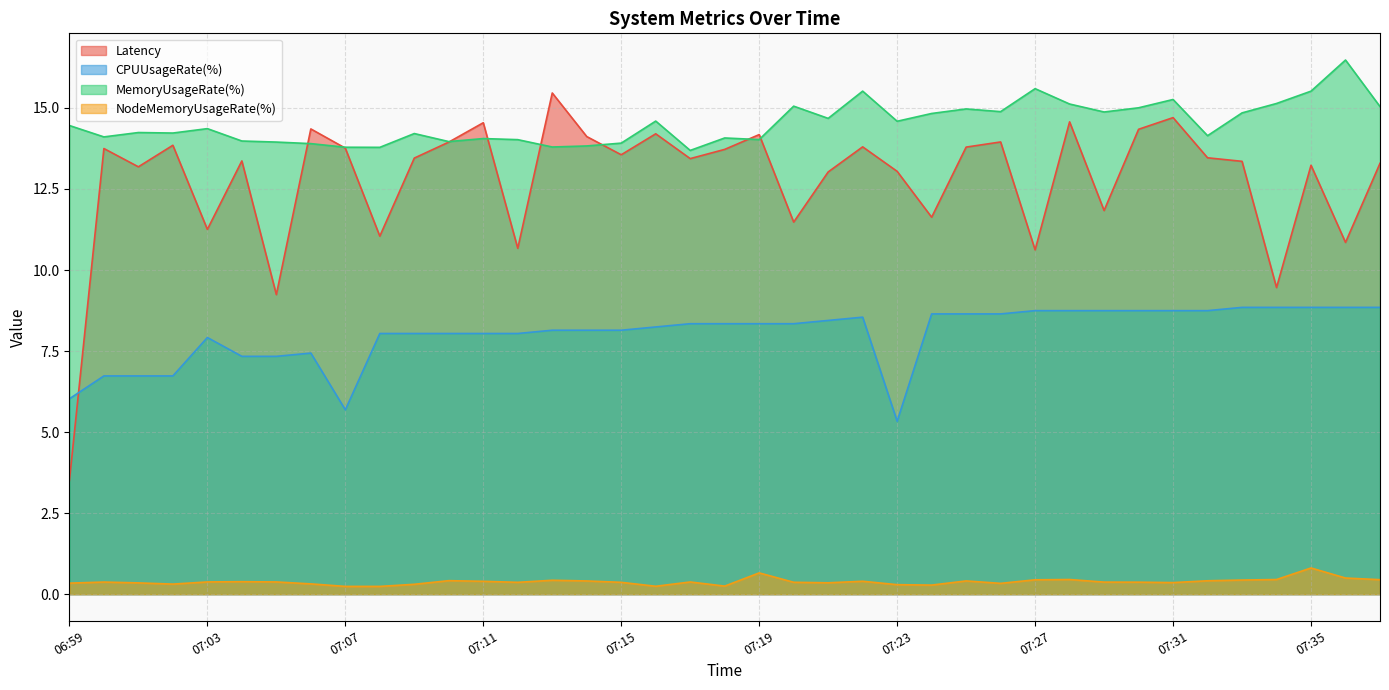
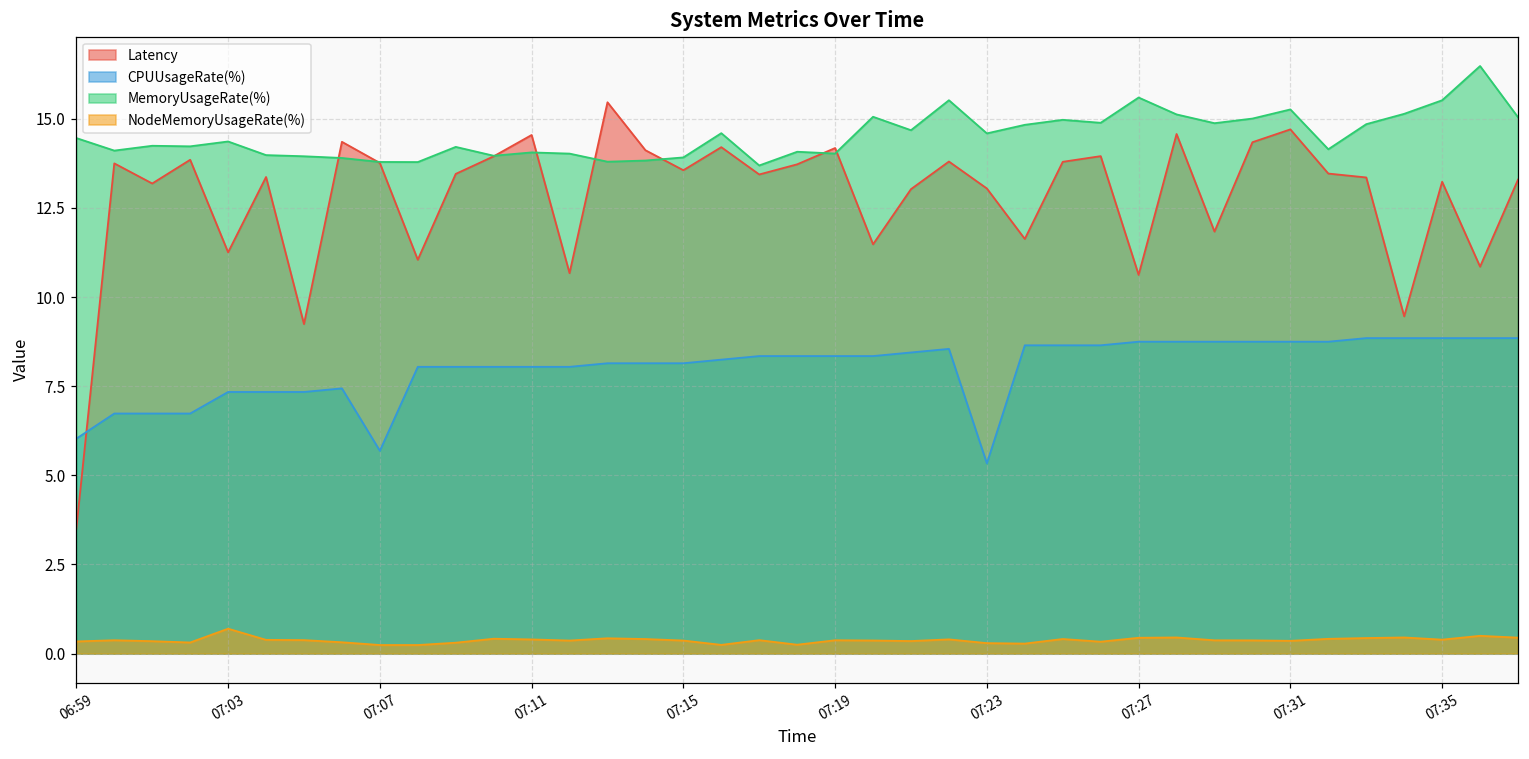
  {
    "Latency": {
      "06:59": 3.5,
      "07:03": 11.3,
      "07:11": 14.5,
      "07:15": 13.6,
      "07:19": 14.2,
      "07:23": 13.0,
      "07:27": 10.6,
      "07:31": 14.7,
      "07:35": 13.2
    },
    "CPUUsageRate(%)": {
      "06:59": 6.0,
-     "07:03": 7.9,
+     "07:03": 7.3,
      "07:07": 5.7,
      "07:11": 8.0,
      "07:15": 8.1,
      "07:19": 8.3,
      "07:23": 5.3,
      "07:27": 8.7,
      "07:31": 8.7,
      "07:35": 8.8
    },
    "MemoryUsageRate(%)": {
      "06:59": 14.5,
      "07:03": 14.4,
      "07:11": 14.1,
      "07:15": 13.9,
      "07:19": 14.0,
      "07:23": 14.6,
      "07:27": 15.6,
      "07:31": 15.3,
      "07:35": 15.5
    },
    "NodeMemoryUsageRate(%)": {
      "06:59": 0.3,
-     "07:03": 0.4,
+     "07:03": 0.7,
      "07:07": 0.2,
      "07:11": 0.4,
      "07:15": 0.4,
-     "07:19": 0.7,
+     "07:19": 0.4,
      "07:23": 0.3,
      "07:27": 0.4,
      "07:31": 0.4,
-     "07:35": 0.8
+     "07:35": 0.4
    }
  }
